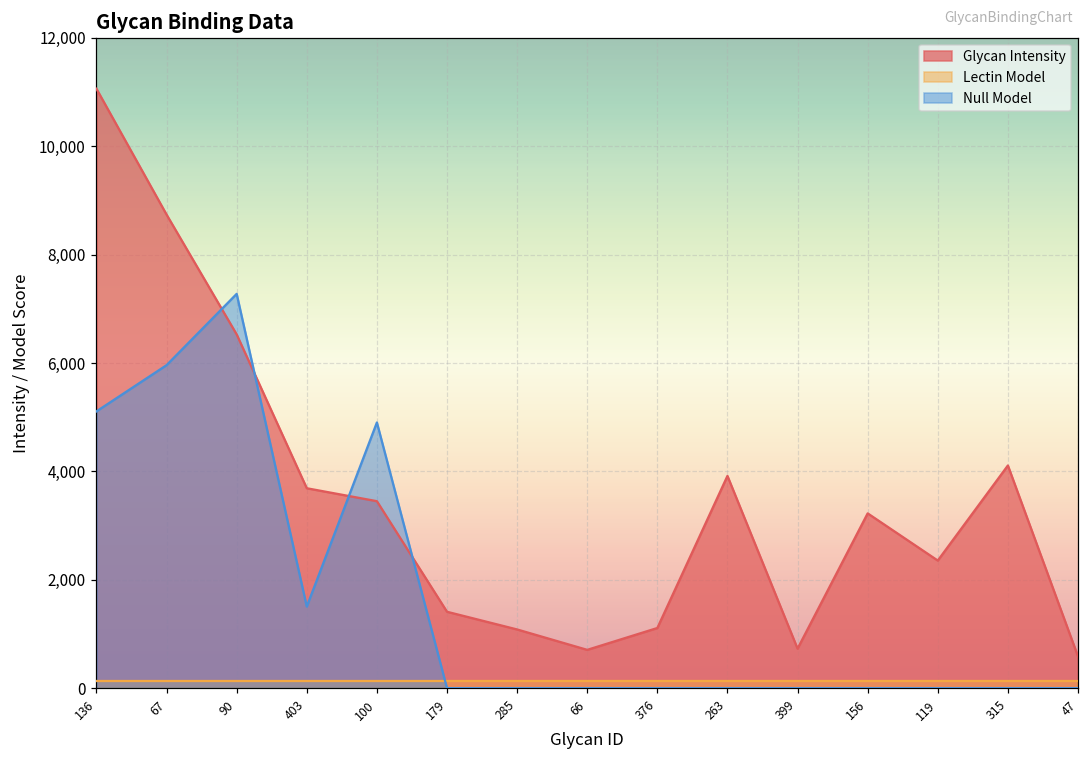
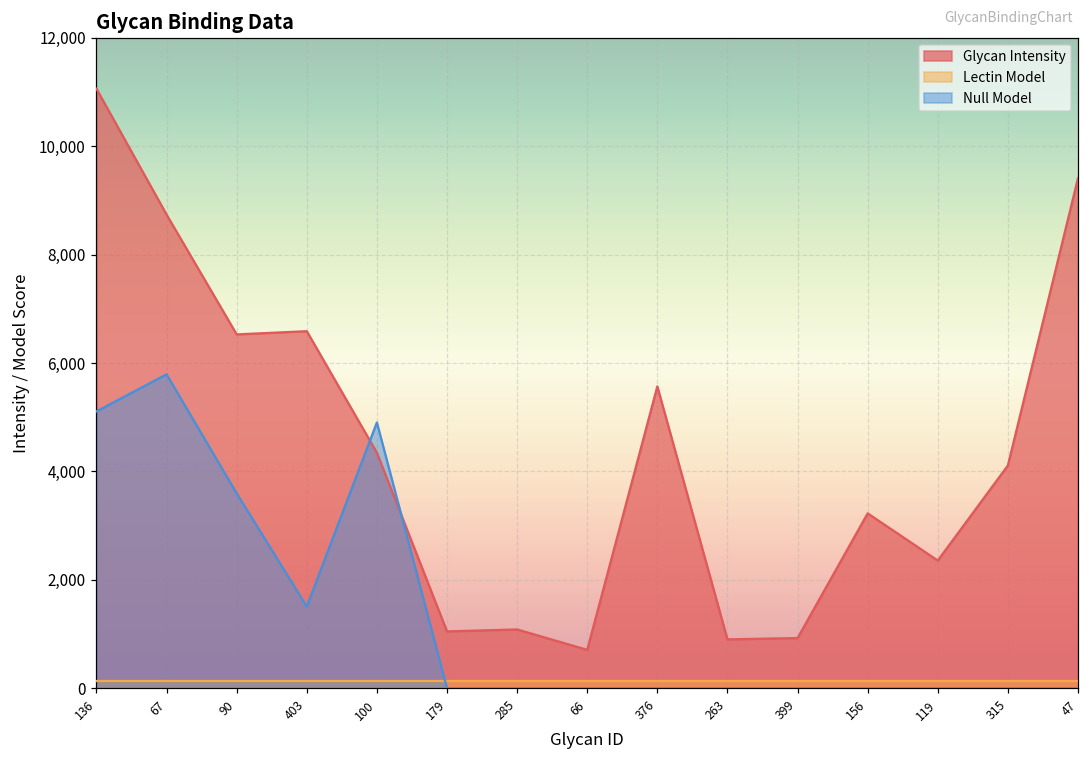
  {
    "Glycan Intensity": {
      "136": "11,100",
      "67": "8,700",
      "90": "6,500",
-     "403": "3,700",
-     "100": "3,400",
-     "179": "1,400",
+     "403": "6,600",
+     "100": "4,300",
+     "179": "1,000",
      "285": "1,100",
      "66": "700",
-     "376": "1,100",
-     "263": "3,900",
-     "399": "700",
+     "376": "5,600",
+     "263": "900",
+     "399": "900",
      "156": "3,200",
      "119": "2,400",
      "315": "4,100",
-     "47": "600"
+     "47": "9,400"
    },
    "Lectin Model": {
      "136": "100",
      "67": "100",
      "90": "100",
      "403": "100",
      "100": "100",
      "179": "100",
      "285": "100",
      "66": "100",
      "376": "100",
      "263": "100",
      "399": "100",
      "156": "100",
      "119": "100",
      "315": "100",
      "47": "100"
    },
    "Null Model": {
      "136": "5,100",
-     "67": "6,000",
-     "90": "7,300",
+     "67": "5,800",
+     "90": "3,600",
      "403": "1,500",
      "100": "4,900",
      "179": "0",
      "285": "0",
      "66": "0",
      "376": "0",
      "263": "0",
      "399": "0",
      "156": "0",
      "119": "0",
      "315": "0",
      "47": "0"
    }
  }
